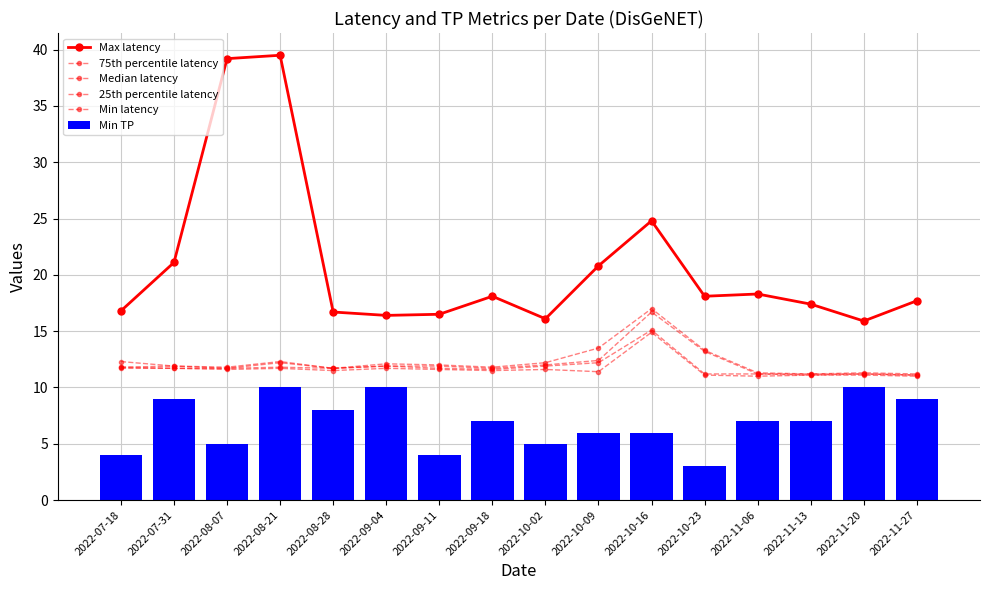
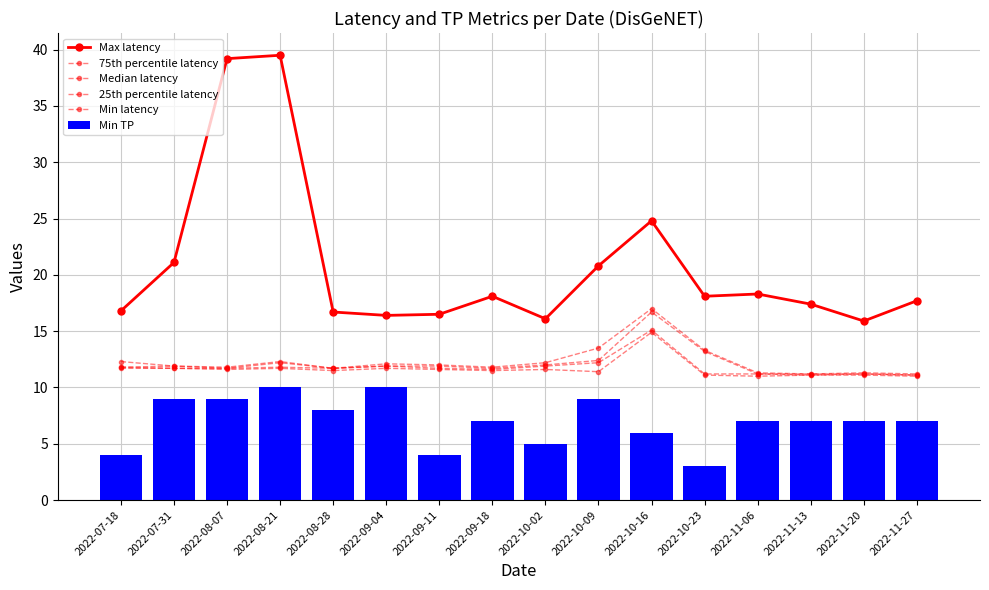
  {
    "Min TP": {
      "2022-07-18": 4,
      "2022-07-31": 9,
-     "2022-08-07": 5,
+     "2022-08-07": 9,
      "2022-08-21": 10,
      "2022-08-28": 8,
      "2022-09-04": 10,
      "2022-09-11": 4,
      "2022-09-18": 7,
      "2022-10-02": 5,
-     "2022-10-09": 6,
+     "2022-10-09": 9,
      "2022-10-16": 6,
      "2022-10-23": 3,
      "2022-11-06": 7,
      "2022-11-13": 7,
-     "2022-11-20": 10,
-     "2022-11-27": 9
+     "2022-11-20": 7,
+     "2022-11-27": 7
    }
  }
